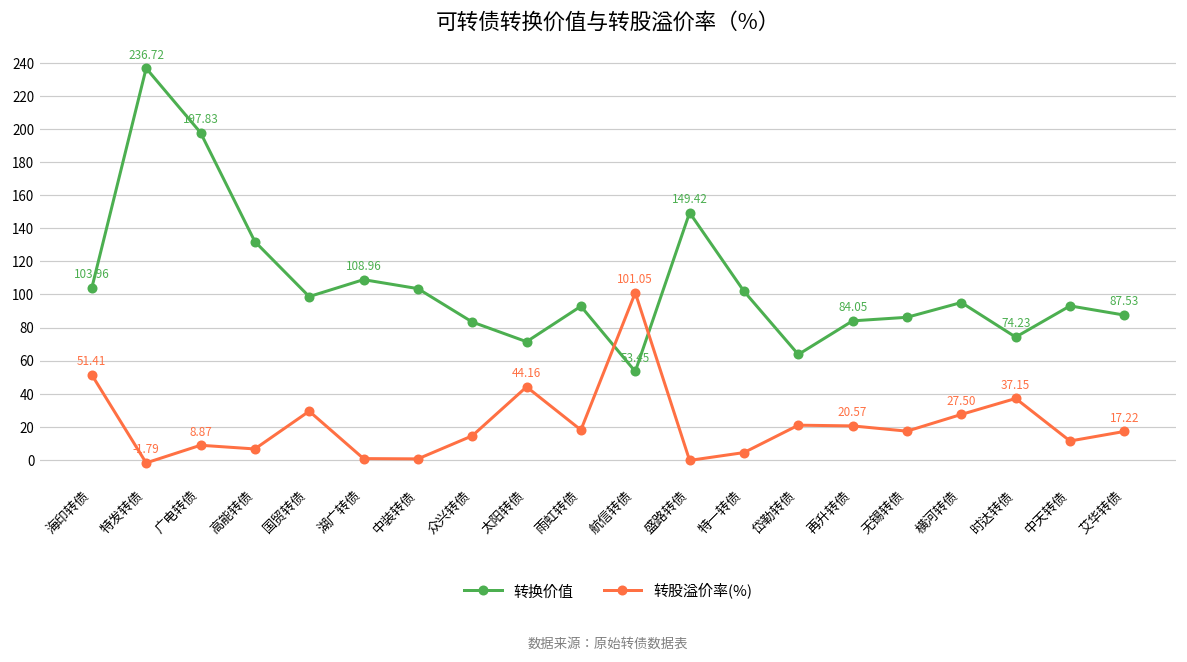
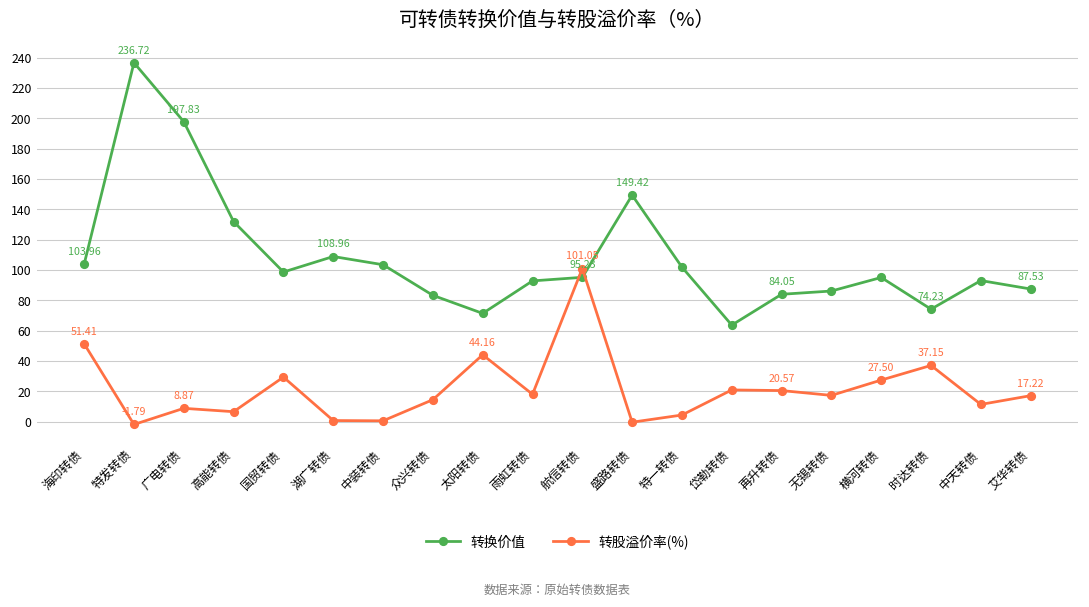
  {
    "转换价值": {
      "海印转债": 103.96,
      "特发转债": 236.72,
      "广电转债": 197.83,
      "湖广转债": 108.96,
-     "航信转债": 53.45,
+     "航信转债": 95.23,
      "盛路转债": 149.42,
      "再升转债": 84.05,
      "时达转债": 74.23,
      "艾华转债": 87.53
    },
    "转股溢价率(%)": {
      "海印转债": 51.41,
      "特发转债": -1.79,
      "广电转债": 8.87,
      "太阳转债": 44.16,
      "再升转债": 20.57,
      "横河转债": 27.50,
      "时达转债": 37.15,
      "艾华转债": 17.22
    }
  }
